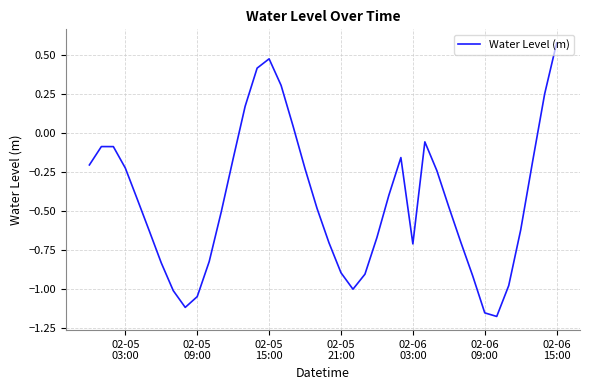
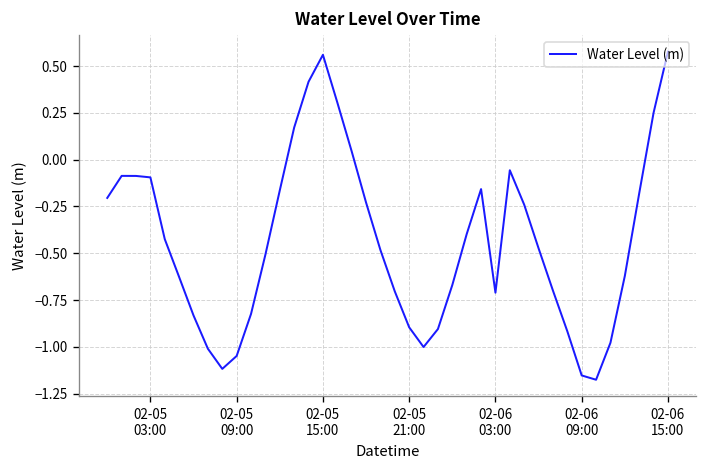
  {
-   "02-05 03:00": -0.22,
+   "02-05 03:00": -0.09,
    "02-05 09:00": -1.05,
-   "02-05 15:00": 0.48,
+   "02-05 15:00": 0.56,
    "02-05 21:00": -0.90,
    "02-06 03:00": -0.71,
    "02-06 09:00": -1.15
  }
